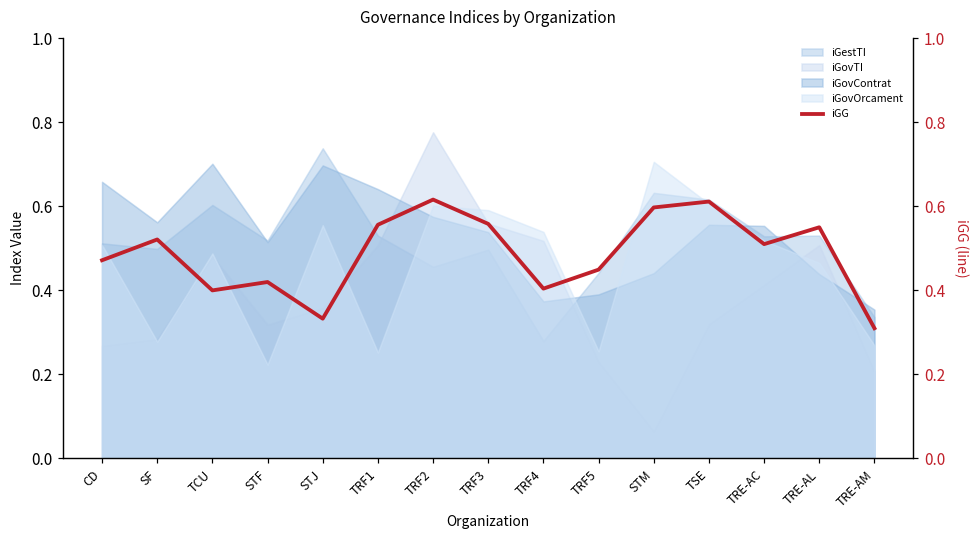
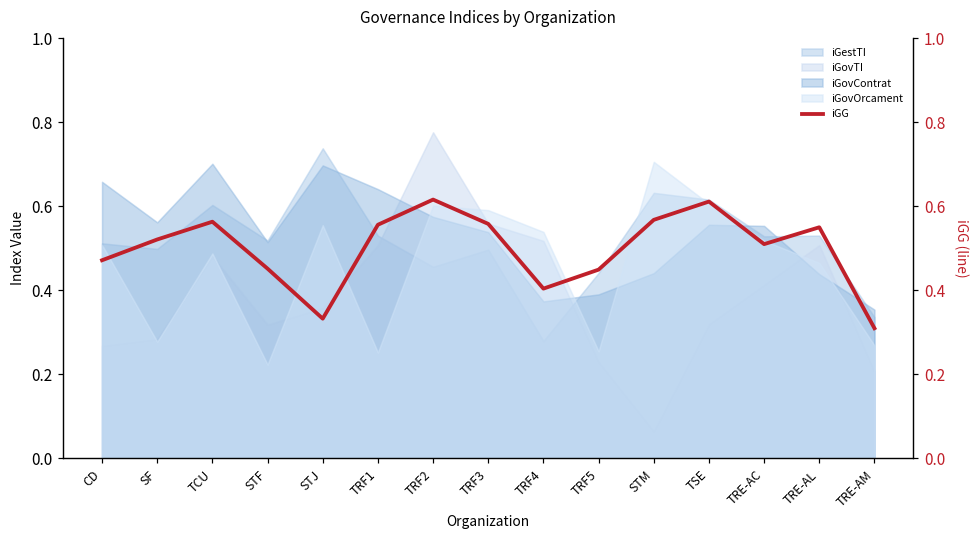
  {
    "iGG": {
      "CD": 0.47,
      "SF": 0.52,
-     "TCU": 0.40,
-     "STF": 0.42,
+     "TCU": 0.56,
+     "STF": 0.45,
      "STJ": 0.33,
      "TRF1": 0.56,
      "TRF2": 0.62,
      "TRF3": 0.56,
      "TRF4": 0.40,
      "TRF5": 0.45,
-     "STM": 0.60,
+     "STM": 0.57,
      "TSE": 0.61,
      "TRE-AC": 0.51,
      "TRE-AL": 0.55,
      "TRE-AM": 0.31
    }
  }
